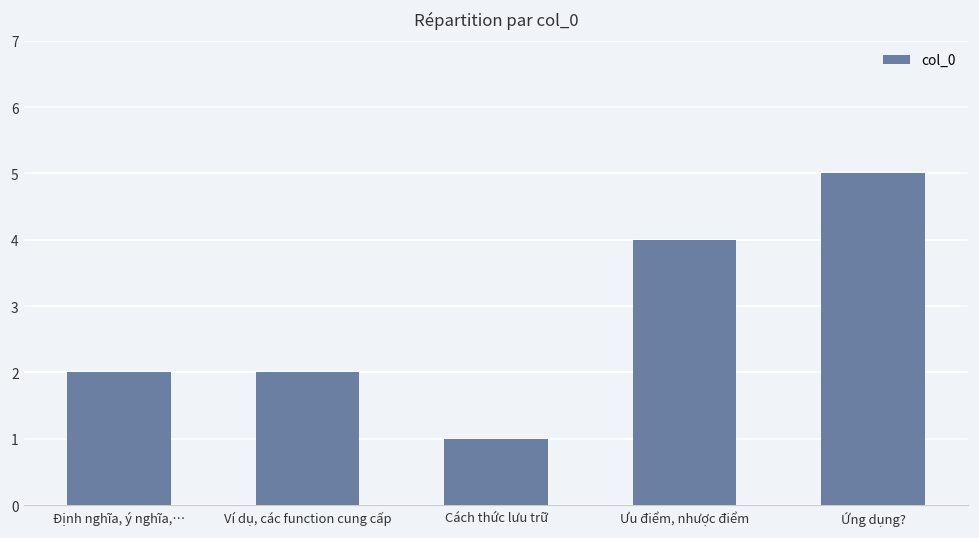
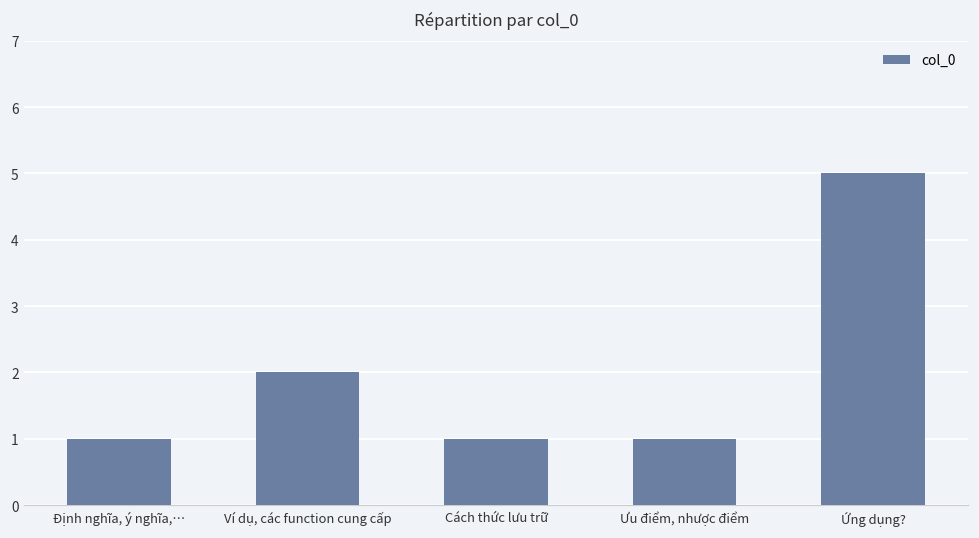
  {
-   "Định nghĩa, ý nghĩa,…": 2,
+   "Định nghĩa, ý nghĩa,…": 1,
    "Ví dụ, các function cung cấp": 2,
    "Cách thức lưu trữ": 1,
-   "Ưu điểm, nhược điểm": 4,
+   "Ưu điểm, nhược điểm": 1,
    "Ứng dụng?": 5
  }
